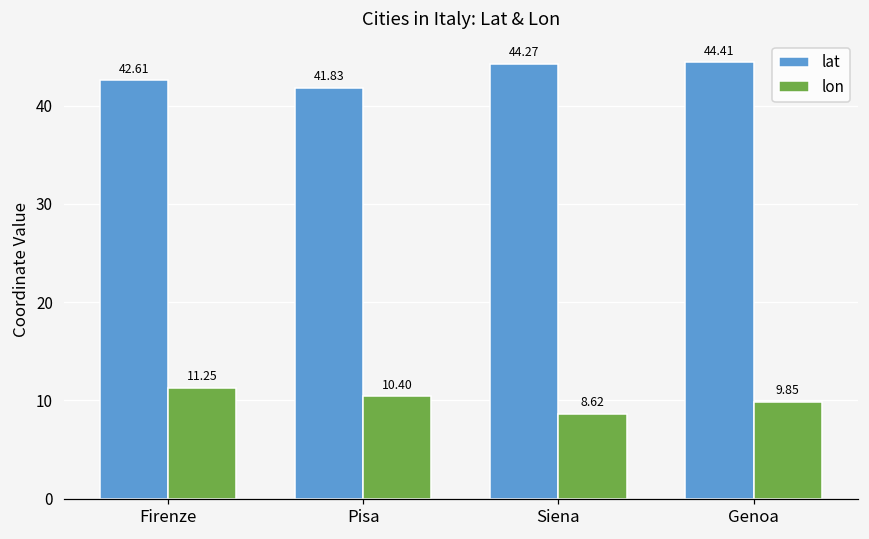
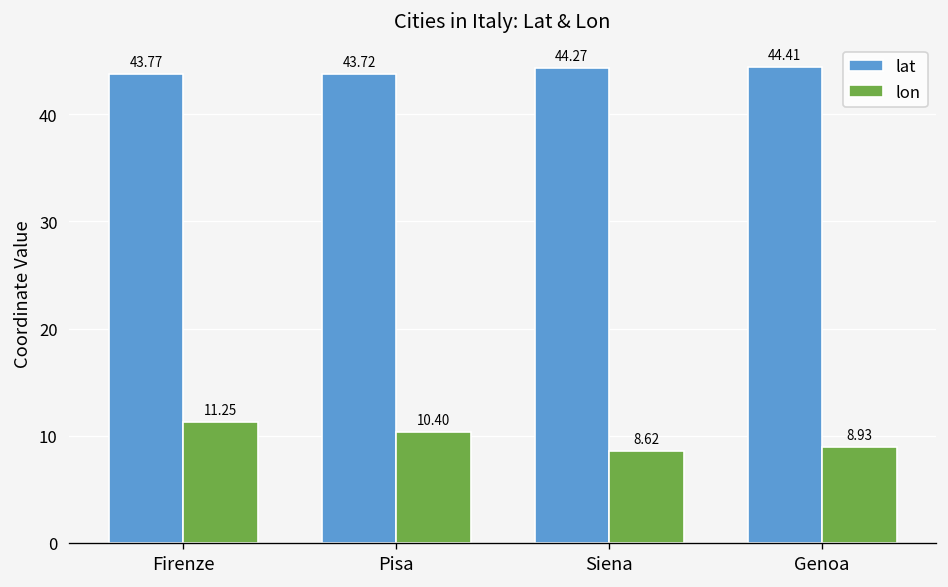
  {
    "lat": {
-     "Firenze": 42.61,
-     "Pisa": 41.83,
+     "Firenze": 43.77,
+     "Pisa": 43.72,
      "Siena": 44.27,
      "Genoa": 44.41
    },
    "lon": {
      "Firenze": 11.25,
      "Pisa": 10.40,
      "Siena": 8.62,
-     "Genoa": 9.85
+     "Genoa": 8.93
    }
  }
